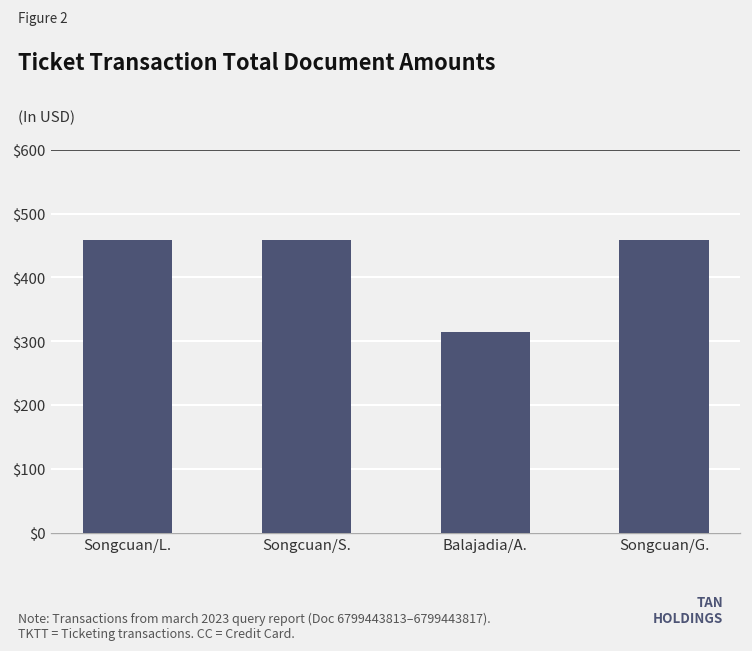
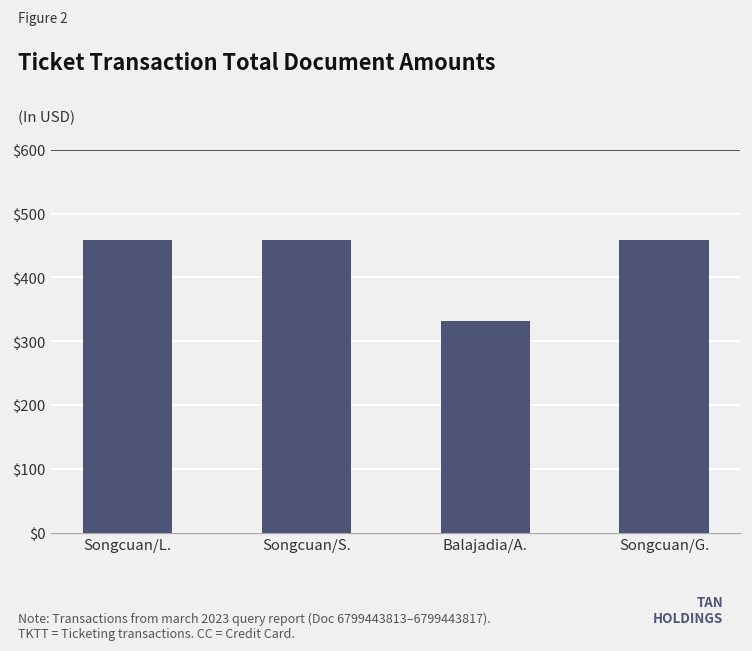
  {
    "Songcuan/L.": "$460",
    "Songcuan/S.": "$460",
-   "Balajadia/A.": "$310",
+   "Balajadia/A.": "$330",
    "Songcuan/G.": "$460"
  }
